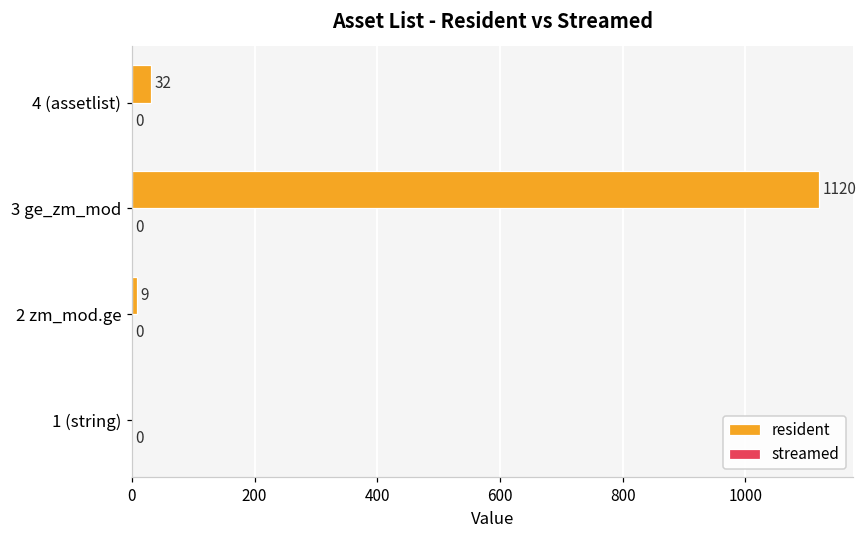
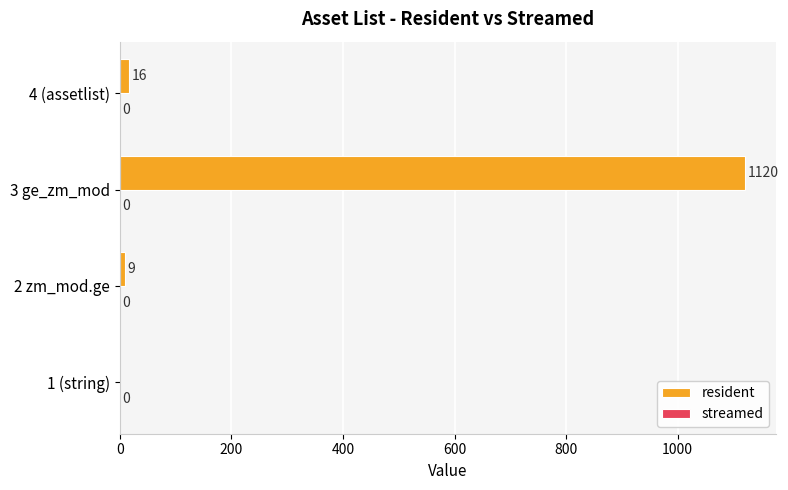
  {
    "resident": {
-     "4 (assetlist)": 32,
+     "4 (assetlist)": 16,
      "3 ge_zm_mod": 1120,
      "2 zm_mod.ge": 9
    },
    "streamed": {
      "4 (assetlist)": 0,
      "3 ge_zm_mod": 0,
      "2 zm_mod.ge": 0,
      "1 (string)": 0
    }
  }
